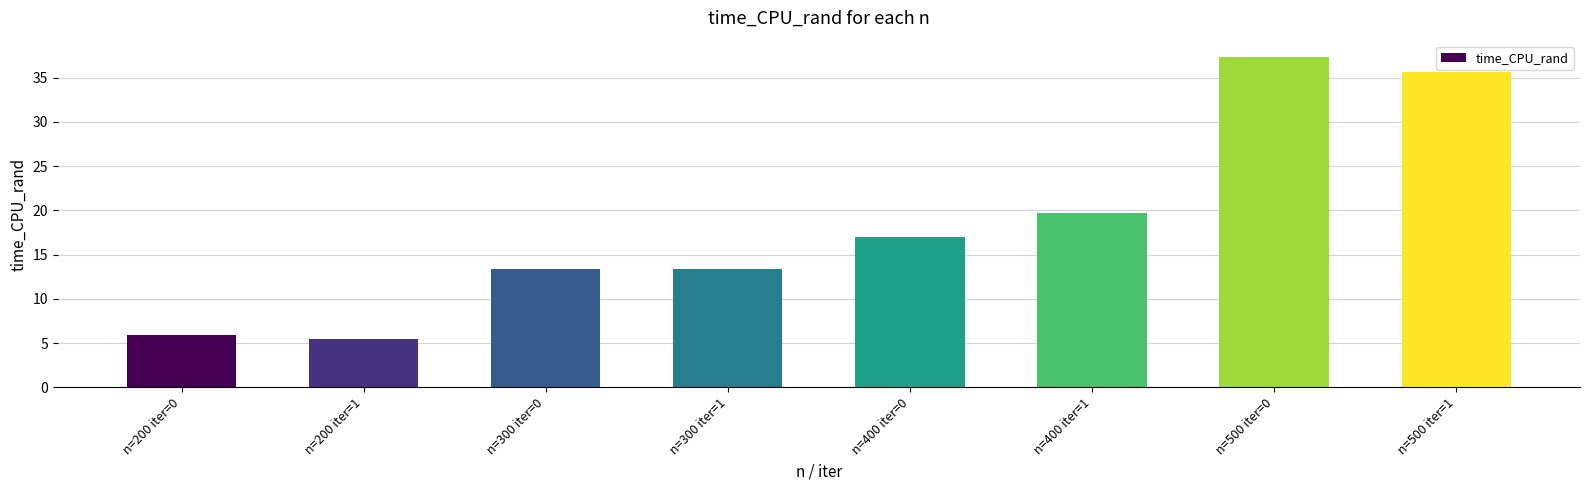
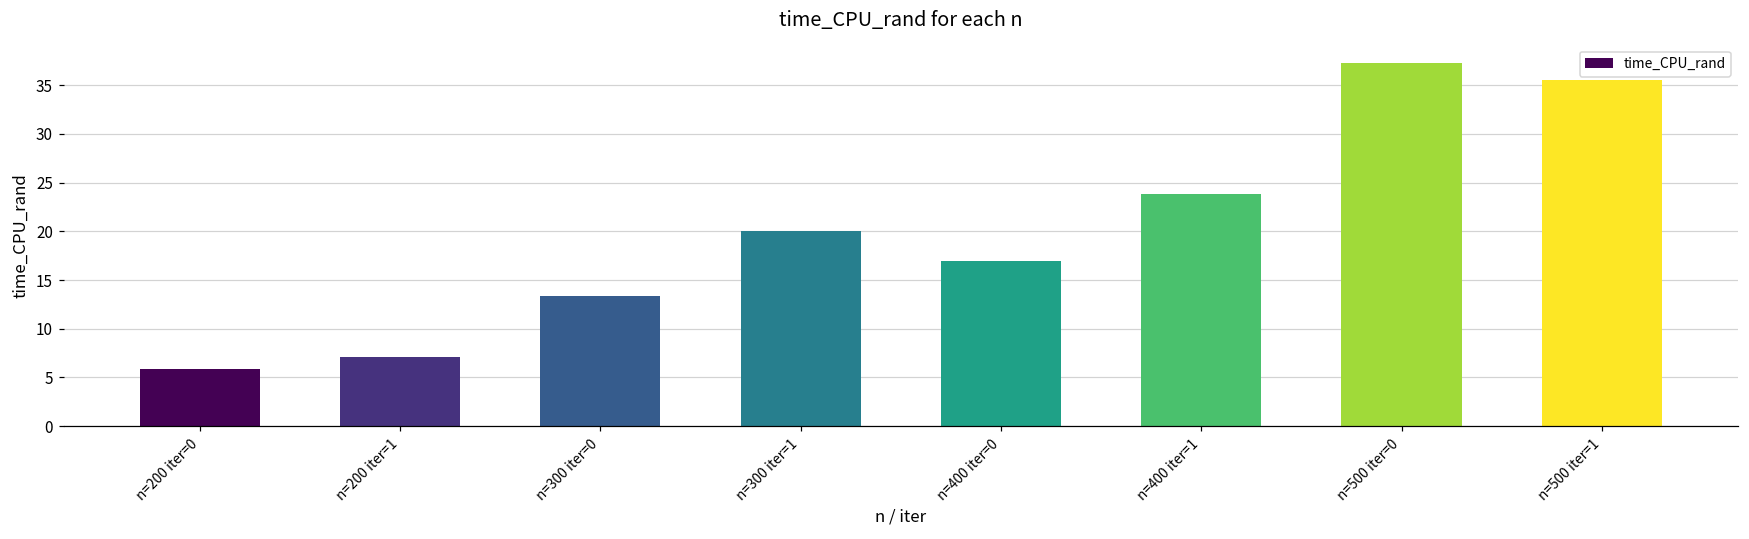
  {
    "n=200 iter=0": 6,
-   "n=200 iter=1": 5,
+   "n=200 iter=1": 7,
    "n=300 iter=0": 13,
-   "n=300 iter=1": 13,
+   "n=300 iter=1": 20,
    "n=400 iter=0": 17,
-   "n=400 iter=1": 20,
+   "n=400 iter=1": 24,
    "n=500 iter=0": 37,
    "n=500 iter=1": 36
  }
